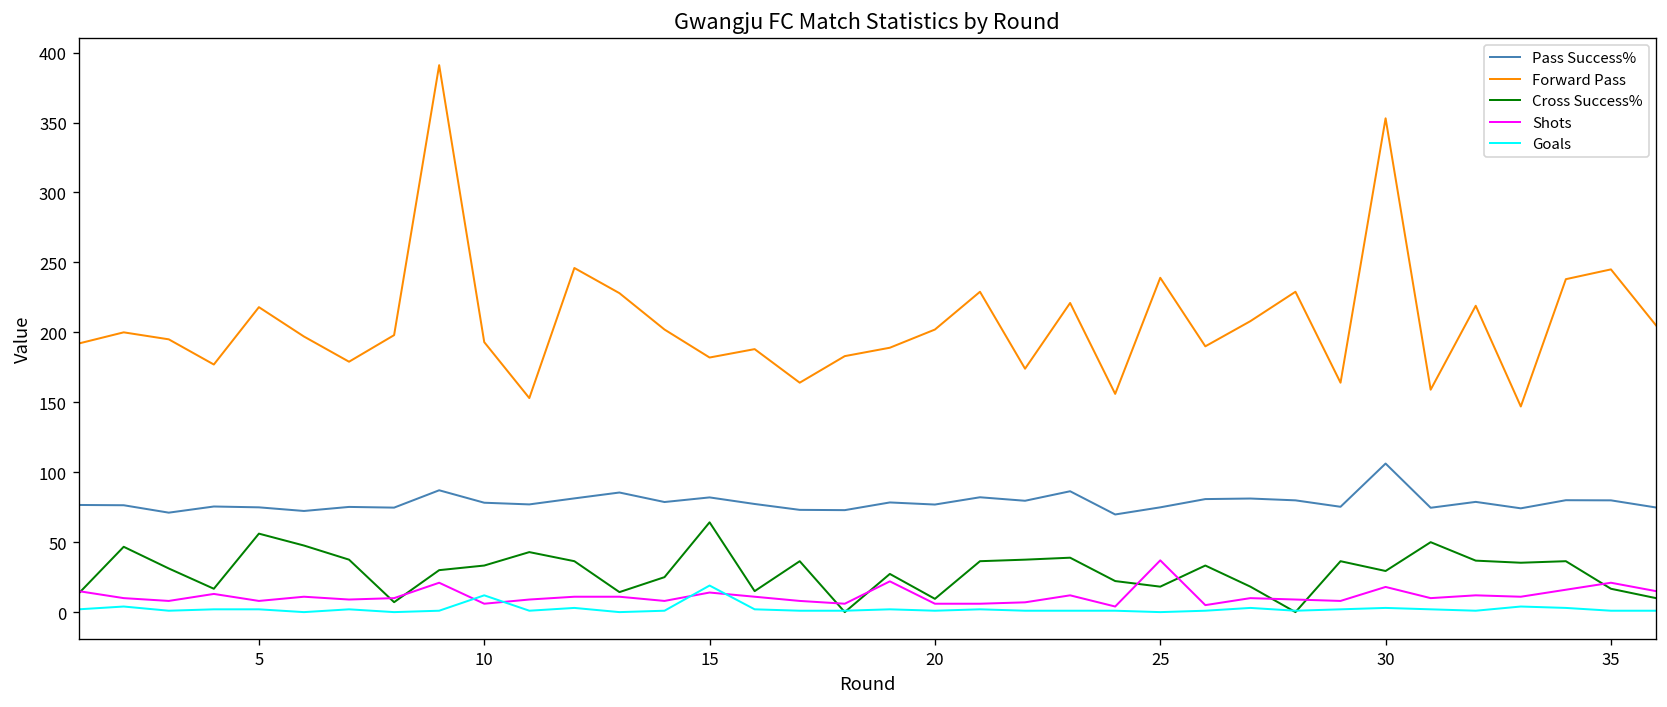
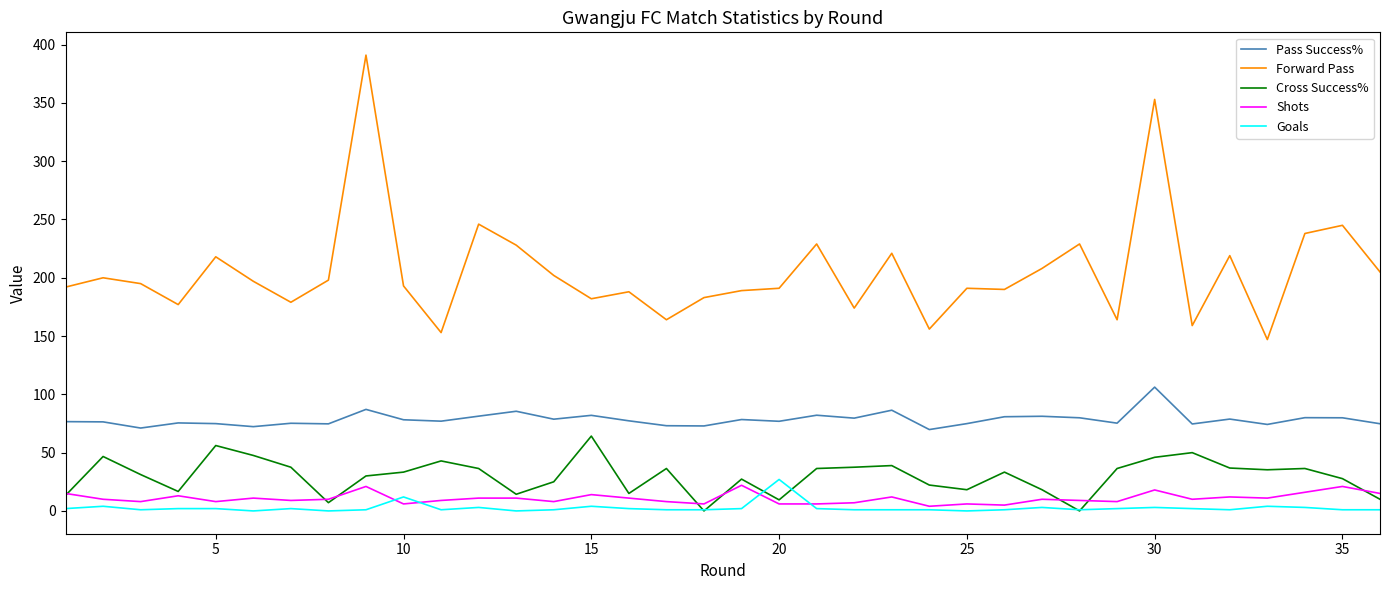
  {
    "Pass Success%": {
      "5": 75,
      "10": 78,
      "15": 82,
      "20": 77,
      "25": 75,
      "30": 106,
      "35": 80
    },
    "Forward Pass": {
      "5": 218,
      "10": 193,
      "15": 182,
-     "20": 202,
-     "25": 239,
+     "20": 191,
+     "25": 191,
      "30": 353,
      "35": 245
    },
    "Cross Success%": {
      "5": 56,
      "10": 33,
      "15": 64,
      "20": 10,
      "25": 18,
-     "30": 29,
-     "35": 17
+     "30": 46,
+     "35": 28
    },
    "Shots": {
      "5": 8,
      "10": 6,
      "15": 14,
      "20": 6,
-     "25": 37,
+     "25": 6,
      "30": 18,
      "35": 21
    },
    "Goals": {
      "5": 2,
      "10": 12,
-     "15": 19,
-     "20": 1,
+     "15": 4,
+     "20": 27,
      "25": 0,
      "30": 3,
      "35": 1
    }
  }
